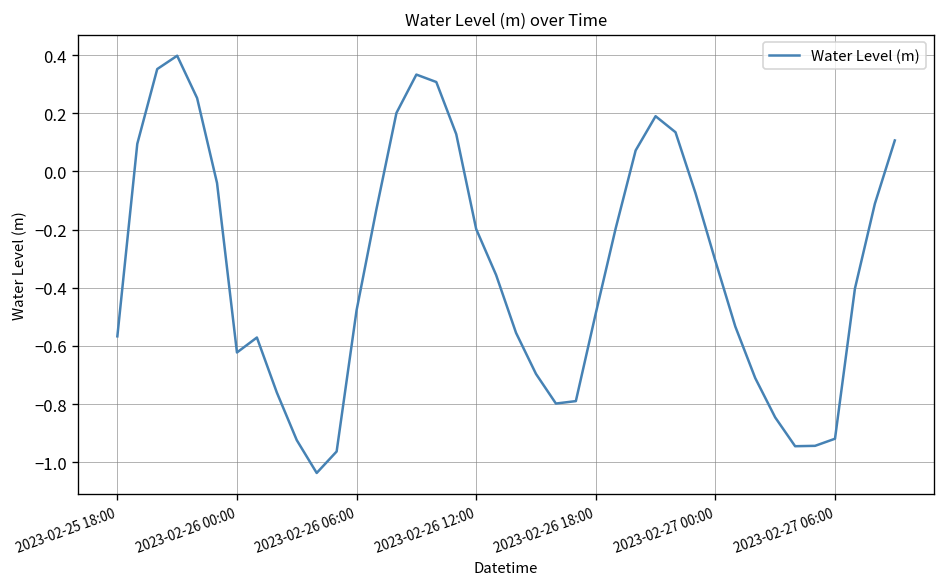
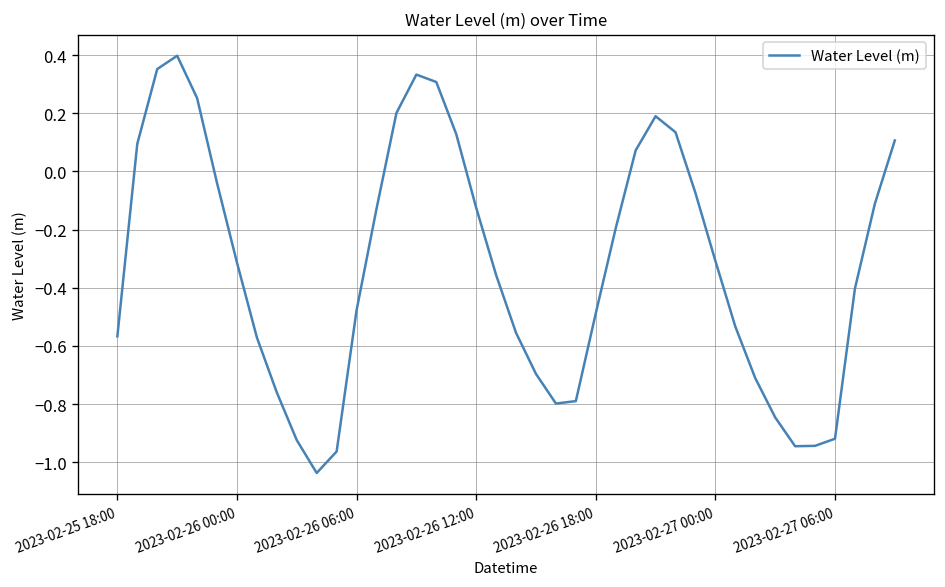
  {
    "2023-02-25 18:00": -0.57,
-   "2023-02-26 00:00": -0.62,
+   "2023-02-26 00:00": -0.31,
    "2023-02-26 06:00": -0.48,
-   "2023-02-26 12:00": -0.20,
+   "2023-02-26 12:00": -0.12,
    "2023-02-26 18:00": -0.49,
    "2023-02-27 00:00": -0.31,
    "2023-02-27 06:00": -0.92
  }
